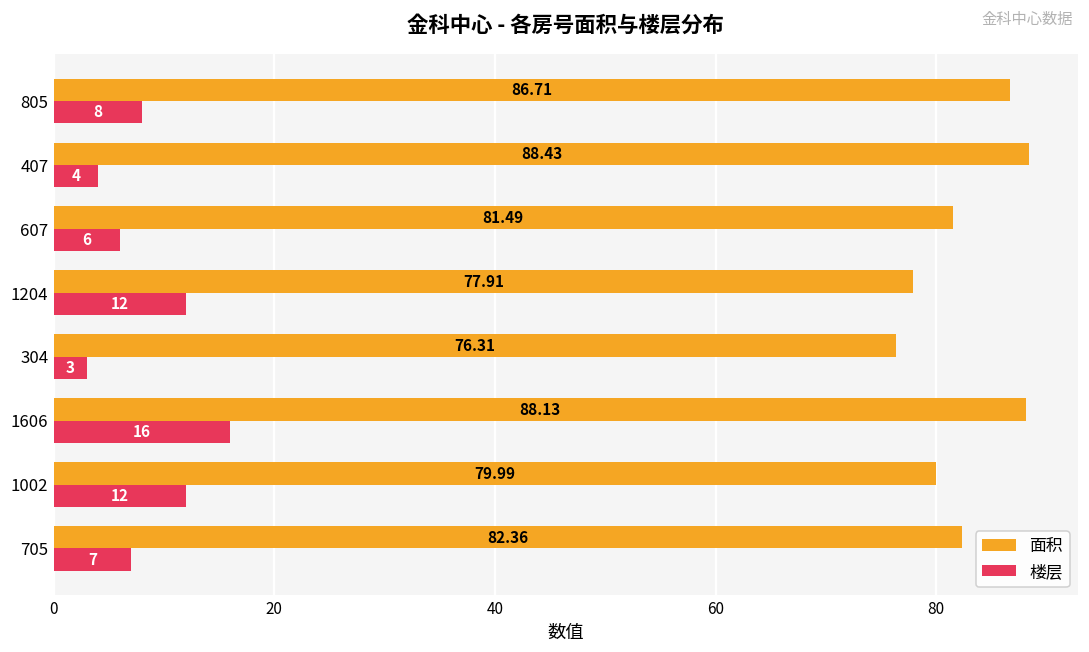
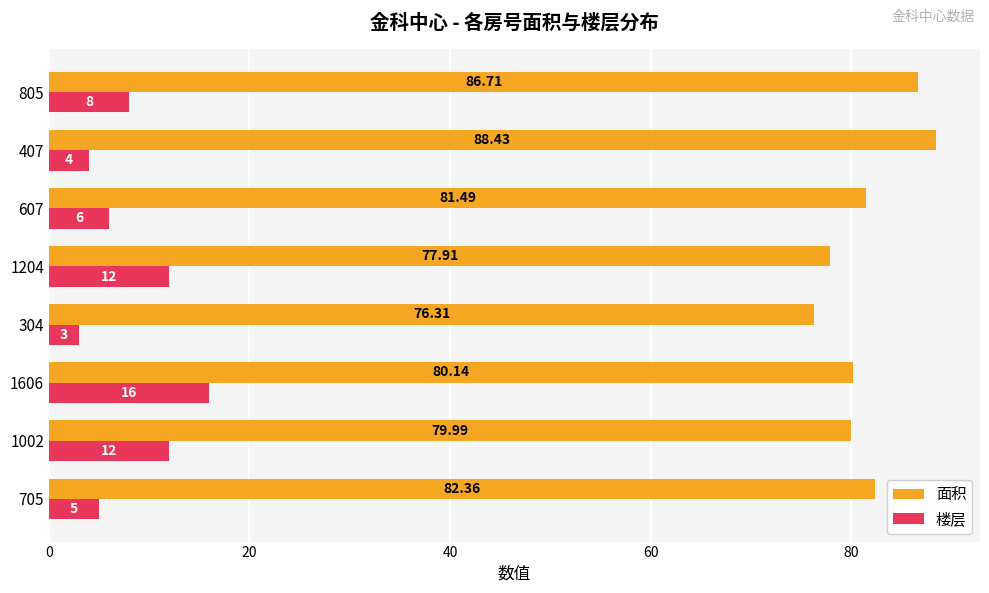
  {
    "面积": {
      "805": 86.71,
      "407": 88.43,
      "607": 81.49,
      "1204": 77.91,
      "304": 76.31,
-     "1606": 88.13,
+     "1606": 80.14,
      "1002": 79.99,
      "705": 82.36
    },
    "楼层": {
      "805": 8,
      "407": 4,
      "607": 6,
      "1204": 12,
      "304": 3,
      "1606": 16,
      "1002": 12,
-     "705": 7
+     "705": 5
    }
  }
